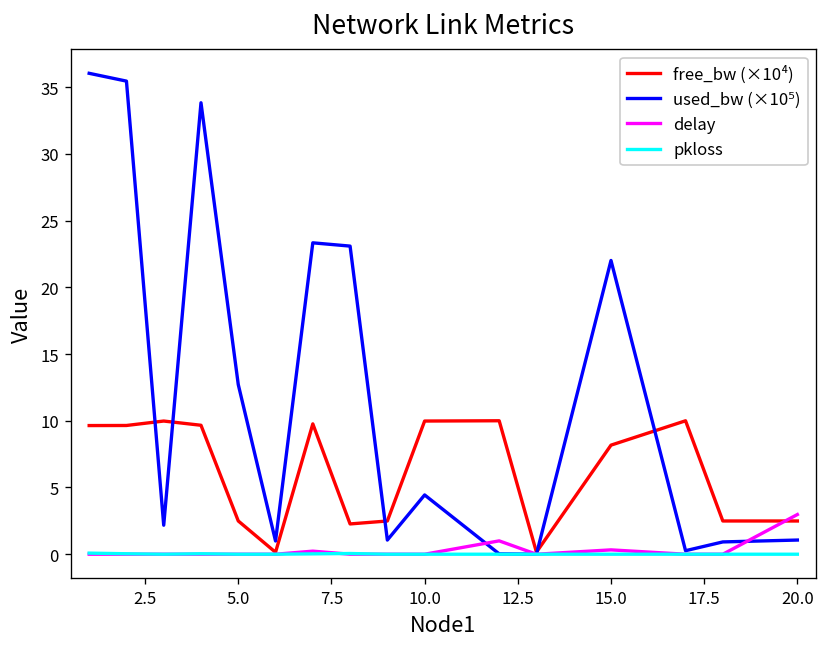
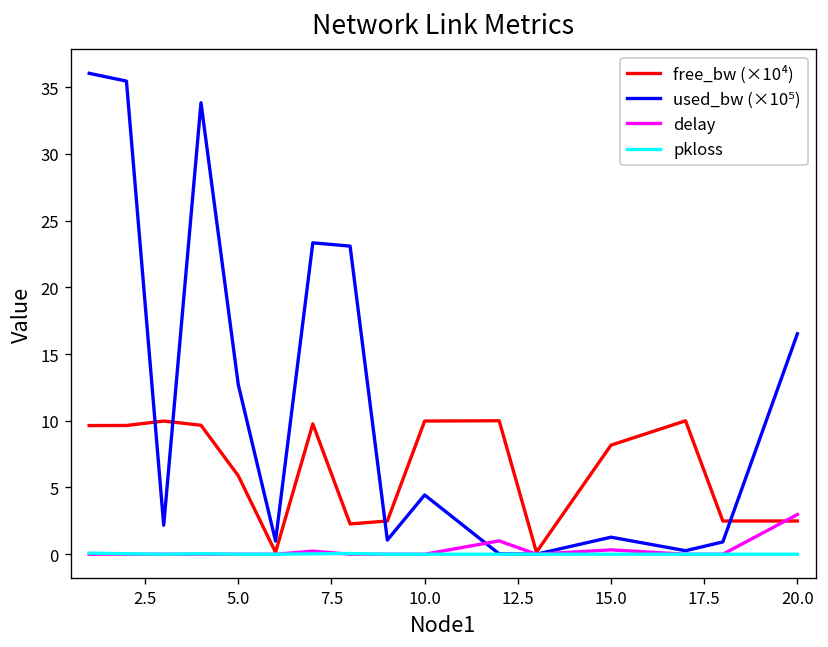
  {
    "free_bw (×10⁴)": {
-     "5.0": 2.5,
+     "5.0": 5.9,
      "10.0": 10.0,
      "15.0": 8.2,
      "20.0": 2.5
    },
    "used_bw (×10⁵)": {
      "5.0": 12.7,
      "10.0": 4.4,
-     "15.0": 22.0,
-     "20.0": 1.1
+     "15.0": 1.3,
+     "20.0": 16.5
    },
    "delay": {
      "15.0": 0.3,
      "20.0": 3.0
    },
    "pkloss": {
      "15.0": 0.0,
      "20.0": 0.0
    }
  }
